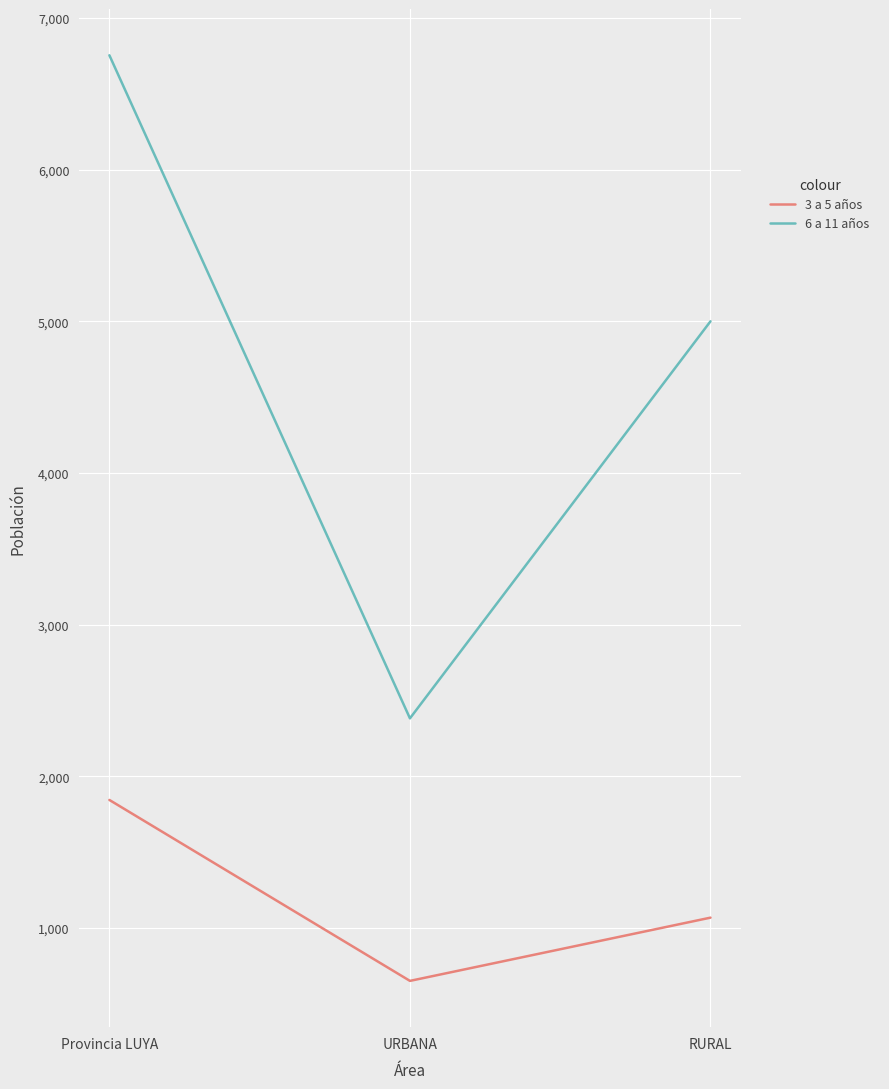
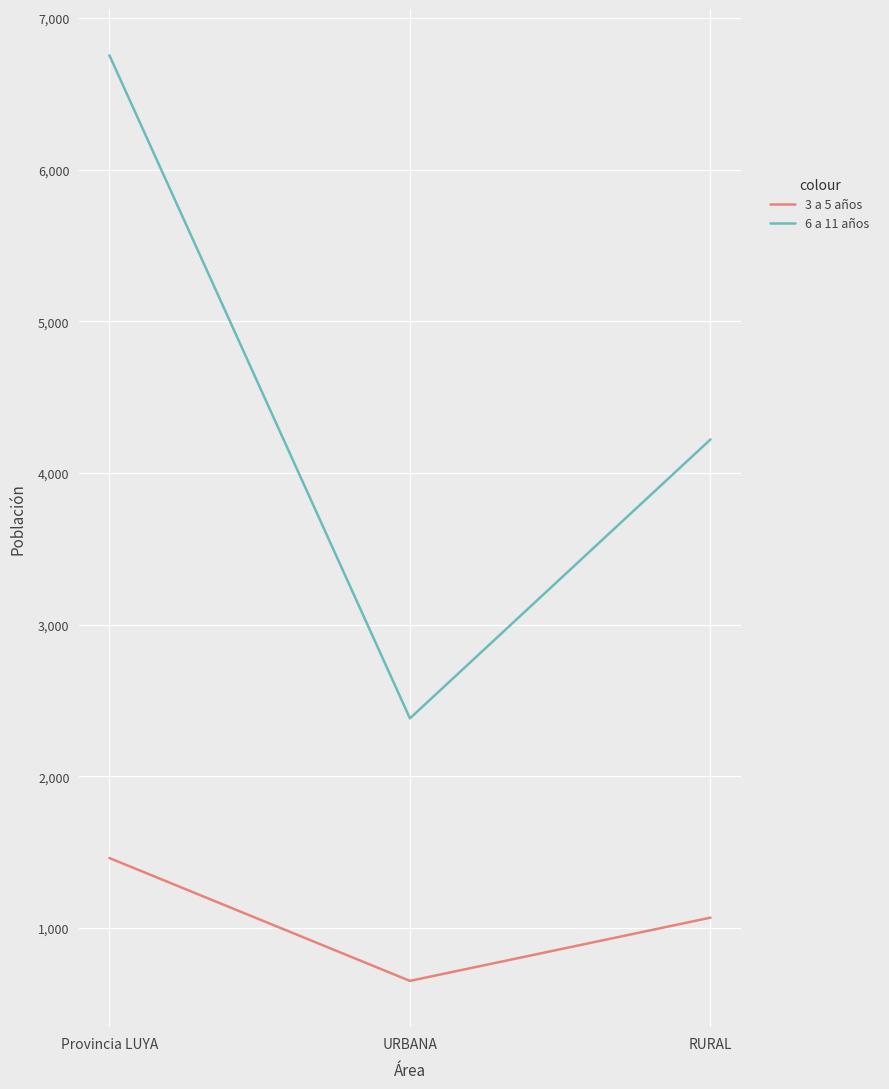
  {
    "3 a 5 años": {
-     "Provincia LUYA": "1,850",
+     "Provincia LUYA": "1,460",
      "URBANA": "650",
      "RURAL": "1,070"
    },
    "6 a 11 años": {
      "Provincia LUYA": "6,760",
      "URBANA": "2,380",
-     "RURAL": "5,000"
+     "RURAL": "4,220"
    }
  }
